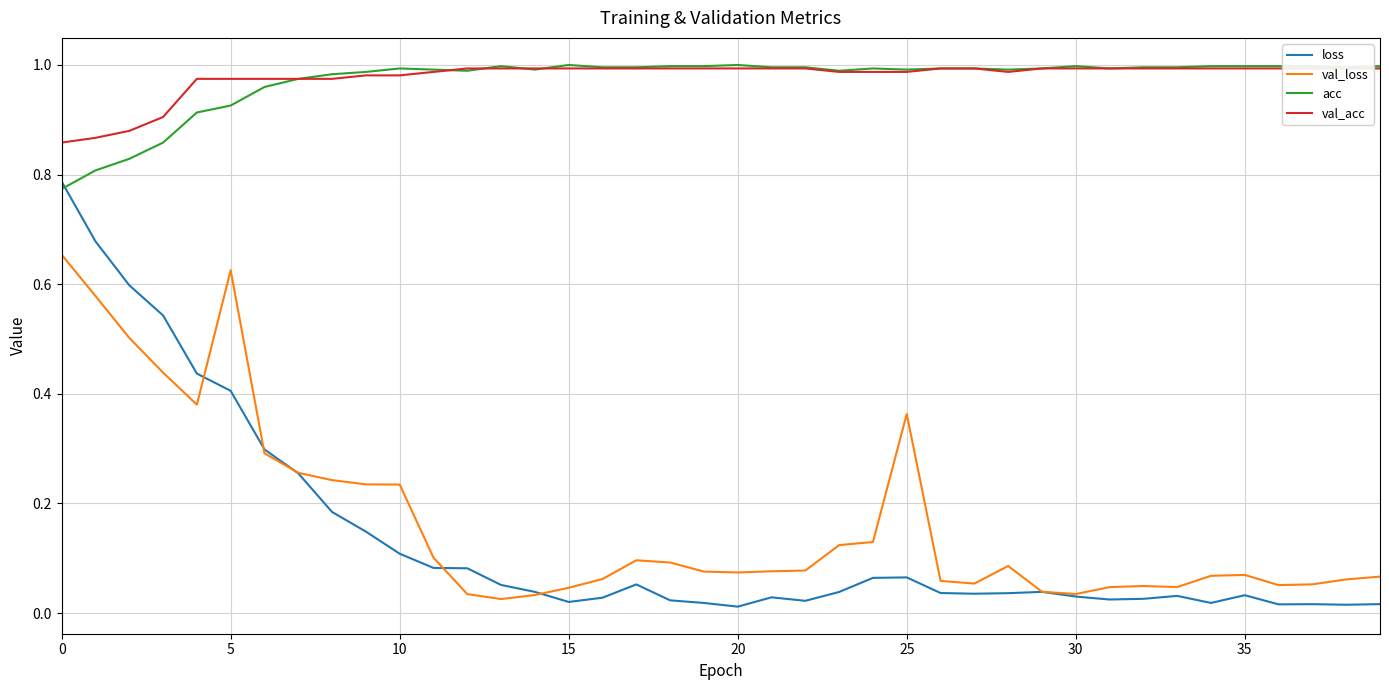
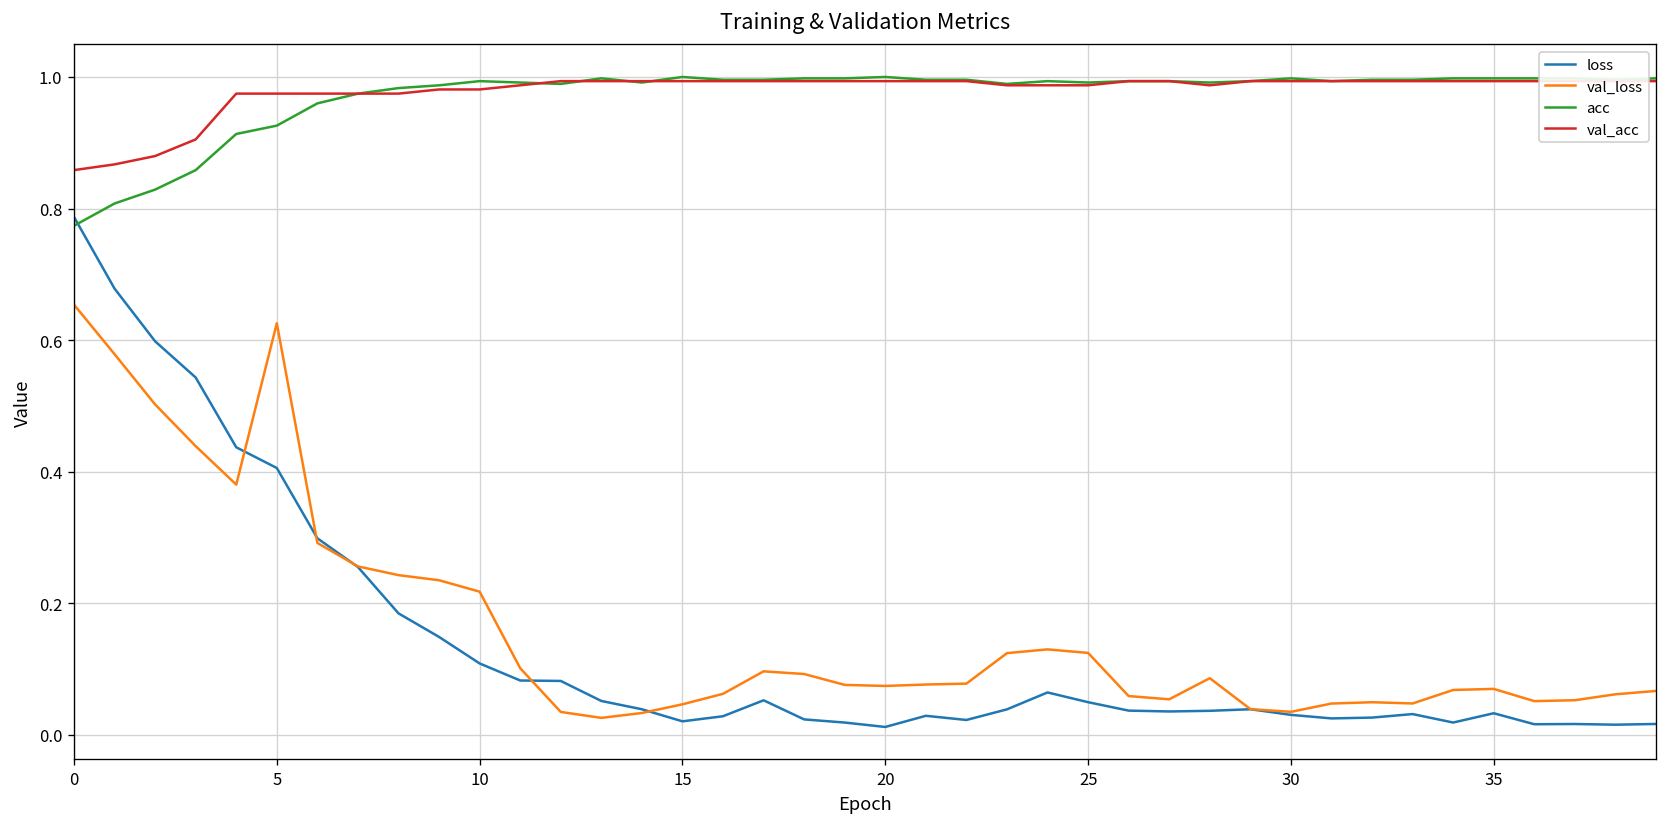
  {
    "loss": {
      "0": 0.79,
      "5": 0.41,
      "10": 0.11,
      "15": 0.02,
      "20": 0.01,
-     "25": 0.07,
+     "25": 0.05,
      "35": 0.03
    },
    "val_loss": {
      "0": 0.65,
      "5": 0.63,
-     "10": 0.23,
+     "10": 0.22,
      "15": 0.05,
      "20": 0.07,
-     "25": 0.36,
+     "25": 0.12,
      "35": 0.07
    },
    "acc": {
      "0": 0.77,
      "5": 0.93,
      "10": 0.99,
      "15": 1.00,
      "20": 1.00
    },
    "val_acc": {
      "0": 0.86,
      "5": 0.97,
      "10": 0.98,
      "15": 0.99,
      "20": 0.99
    }
  }
